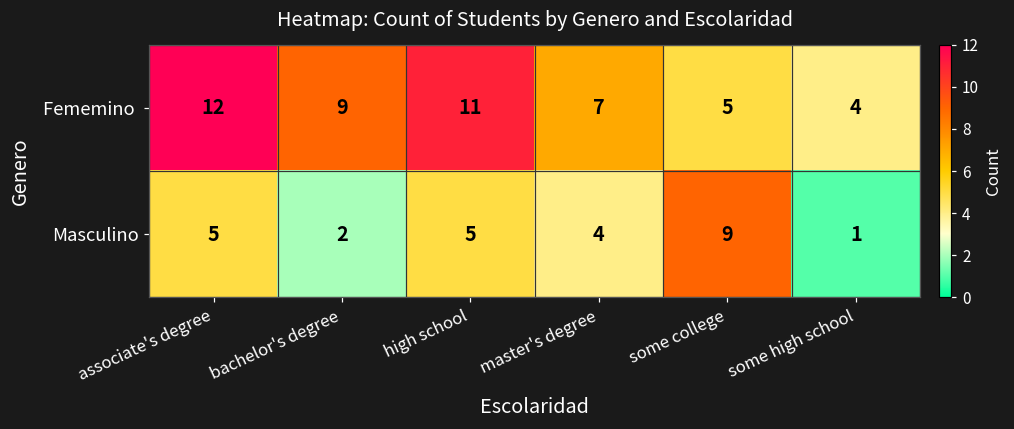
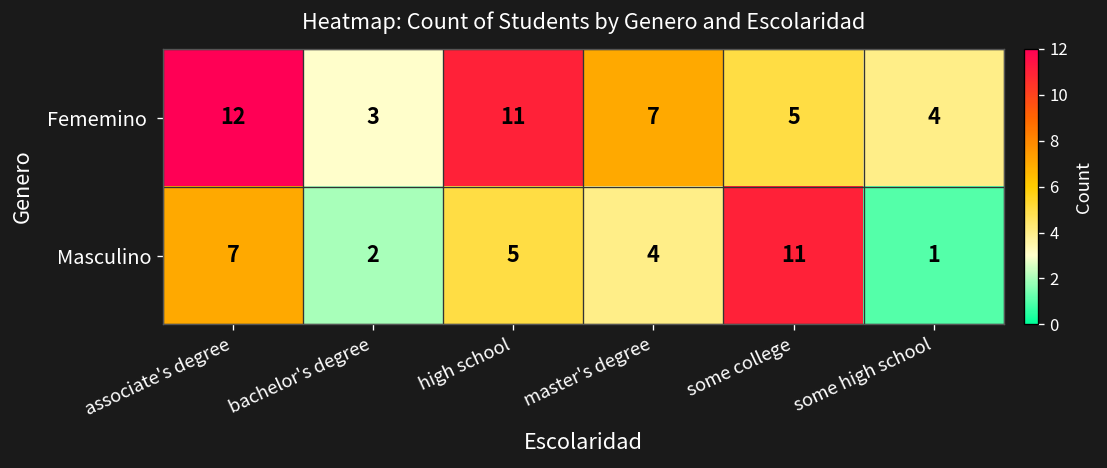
  {
    "Fememino": {
      "associate's degree": 12,
-     "bachelor's degree": 9,
+     "bachelor's degree": 3,
      "high school": 11,
      "master's degree": 7,
      "some college": 5,
      "some high school": 4
    },
    "Masculino": {
-     "associate's degree": 5,
+     "associate's degree": 7,
      "bachelor's degree": 2,
      "high school": 5,
      "master's degree": 4,
-     "some college": 9,
+     "some college": 11,
      "some high school": 1
    }
  }
